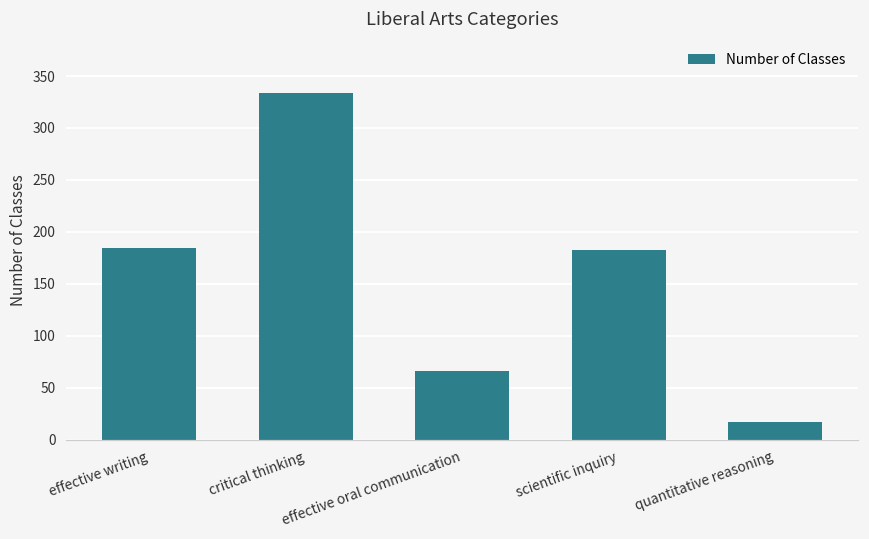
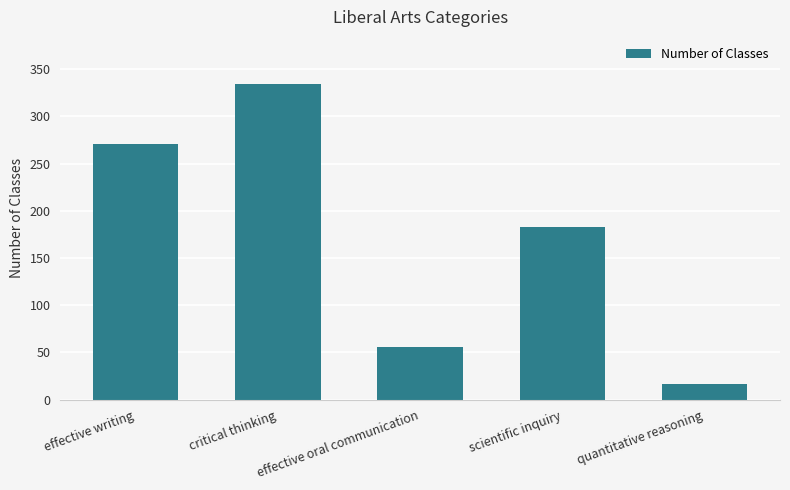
  {
-   "effective writing": 180,
+   "effective writing": 270,
    "critical thinking": 330,
-   "effective oral communication": 70,
+   "effective oral communication": 60,
    "scientific inquiry": 180,
    "quantitative reasoning": 20
  }
